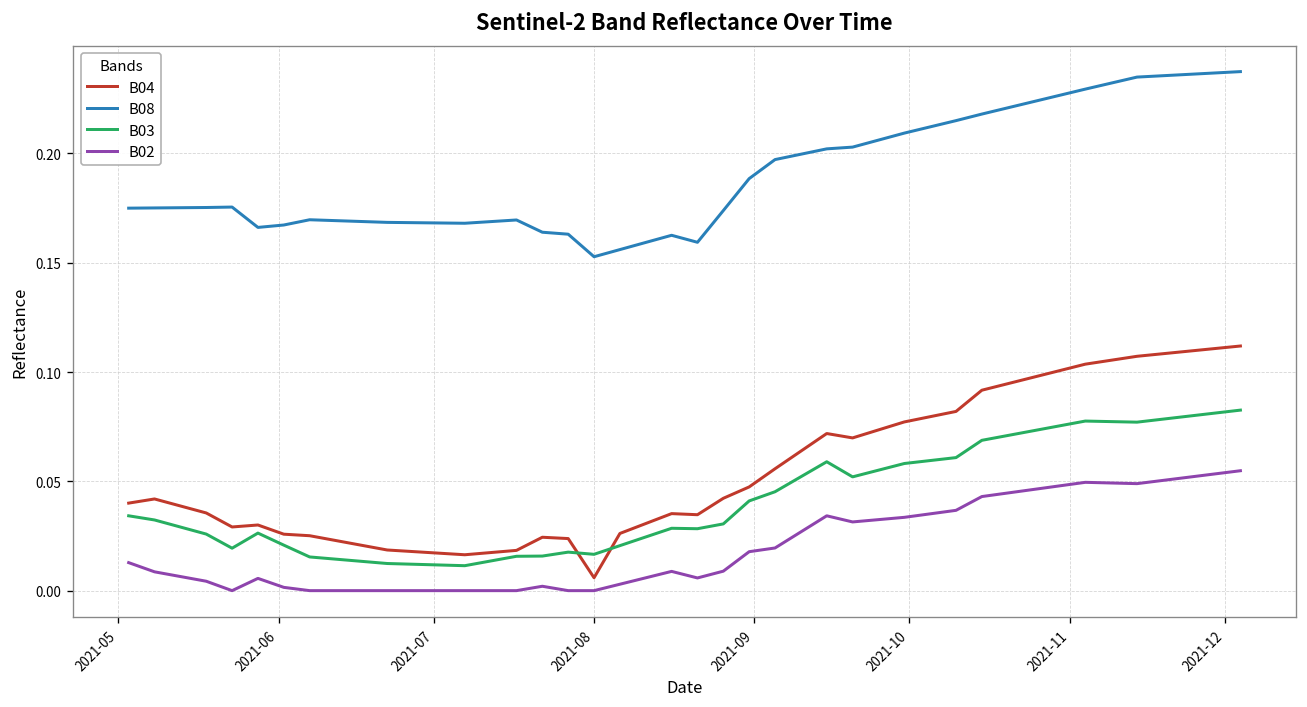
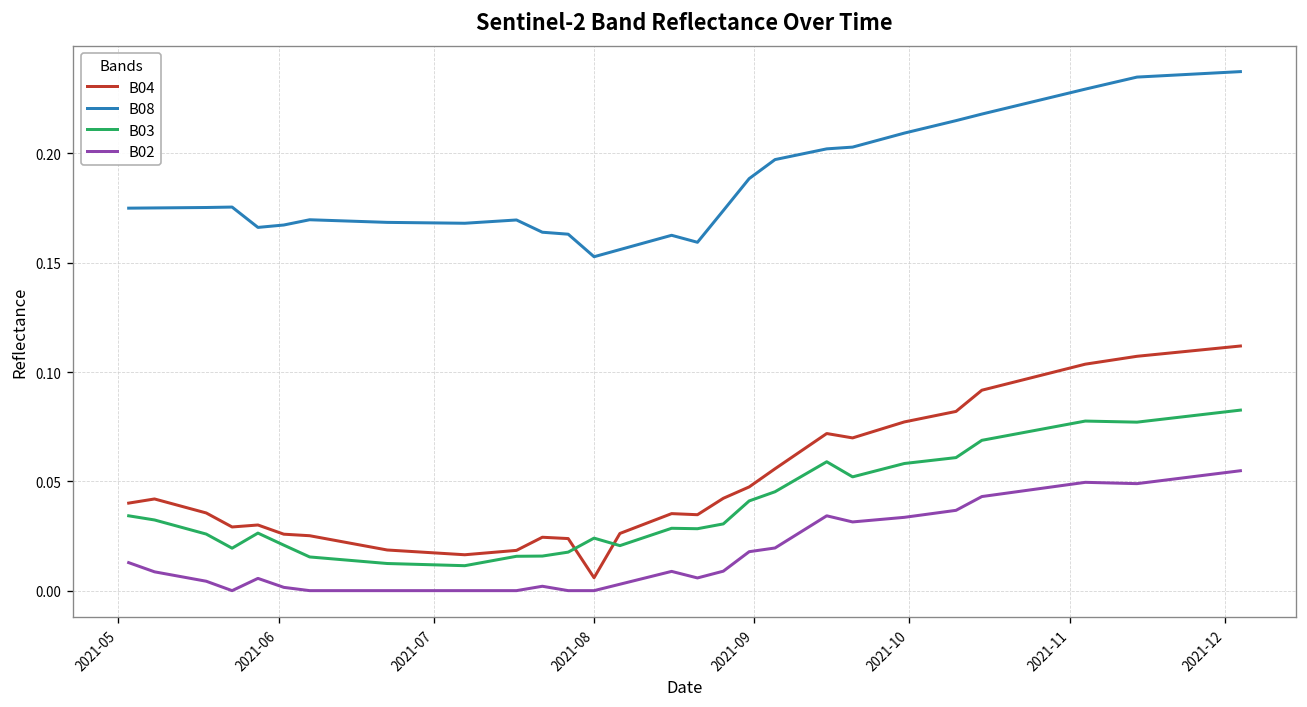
  {
    "B04": {
      "2021-08": 0.006
    },
    "B08": {
      "2021-08": 0.153
    },
    "B03": {
-     "2021-08": 0.017
+     "2021-08": 0.024
    },
    "B02": {
      "2021-08": 0.000
    }
  }
